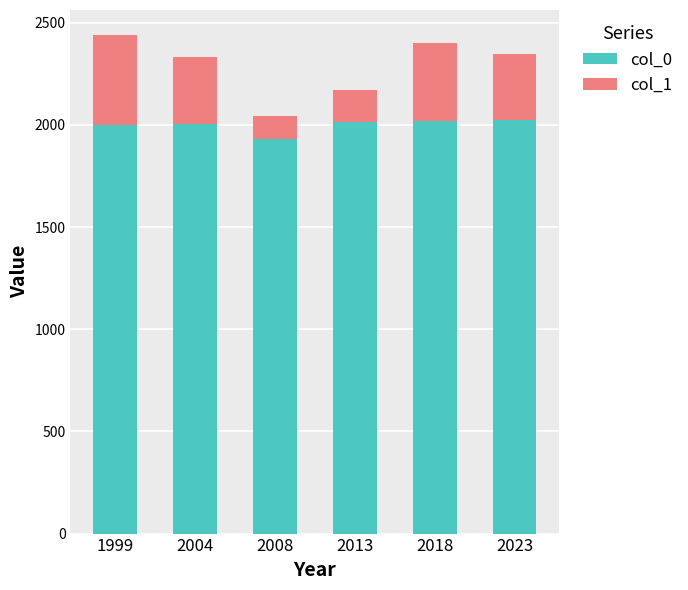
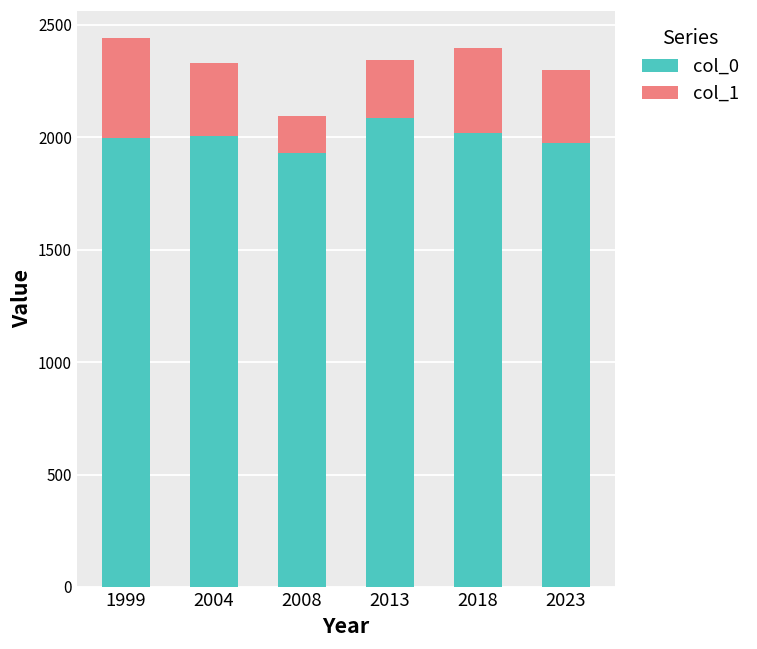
  {
    "col_0": {
      "1999": 2000,
      "2004": 2000,
      "2008": 1930,
-     "2013": 2010,
+     "2013": 2090,
      "2018": 2020,
-     "2023": 2020
+     "2023": 1980
    },
    "col_1": {
      "1999": 440,
      "2004": 330,
-     "2008": 110,
-     "2013": 160,
+     "2008": 160,
+     "2013": 260,
      "2018": 380,
      "2023": 320
    }
  }
